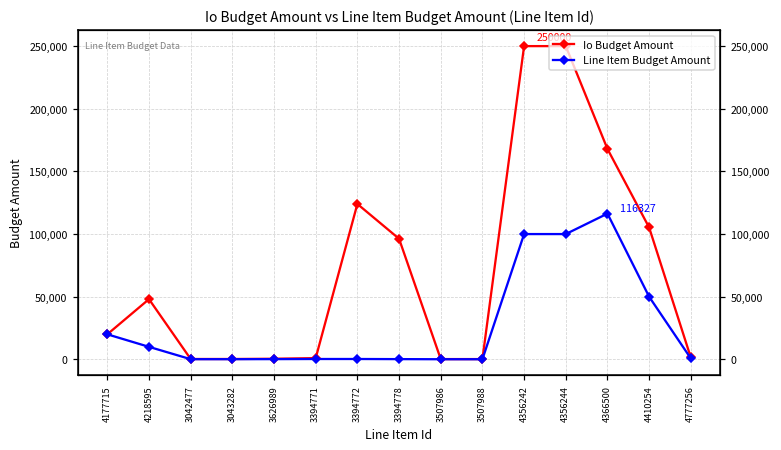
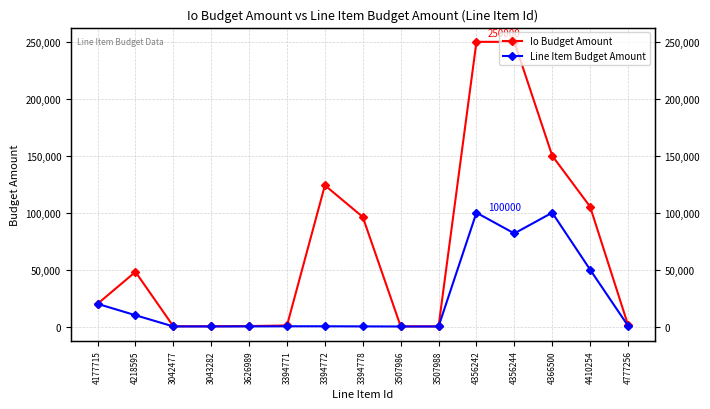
  {
    "Io Budget Amount": {
      "4218595": "48,000",
      "3394772": "124,000",
      "3394778": "96,000",
-     "4366500": "168,000",
+     "4366500": "150,000",
      "4410254": "105,000"
    },
    "Line Item Budget Amount": {
-     "4356244": "100,000",
-     "4366500": "116327"
+     "4356244": "82,000",
+     "4366500": "100000"
    }
  }
